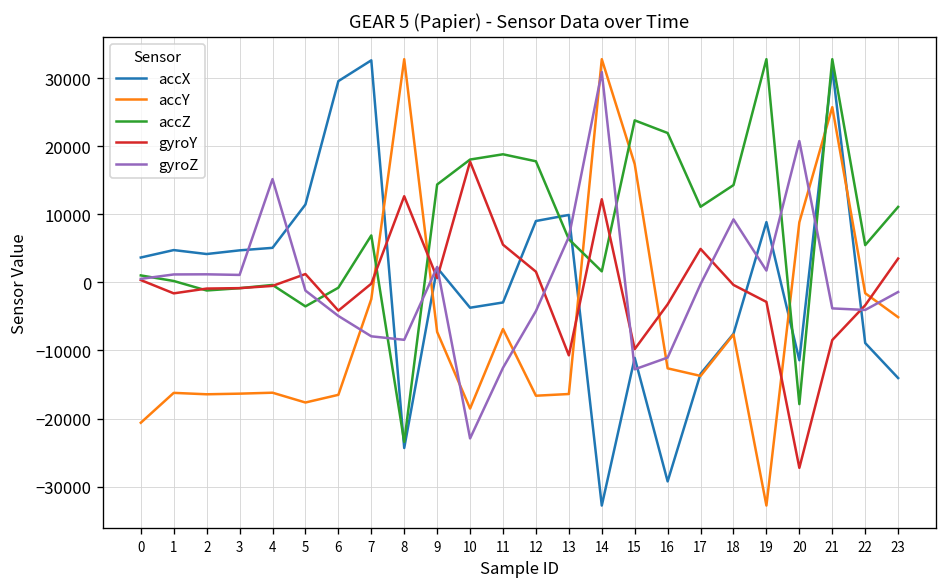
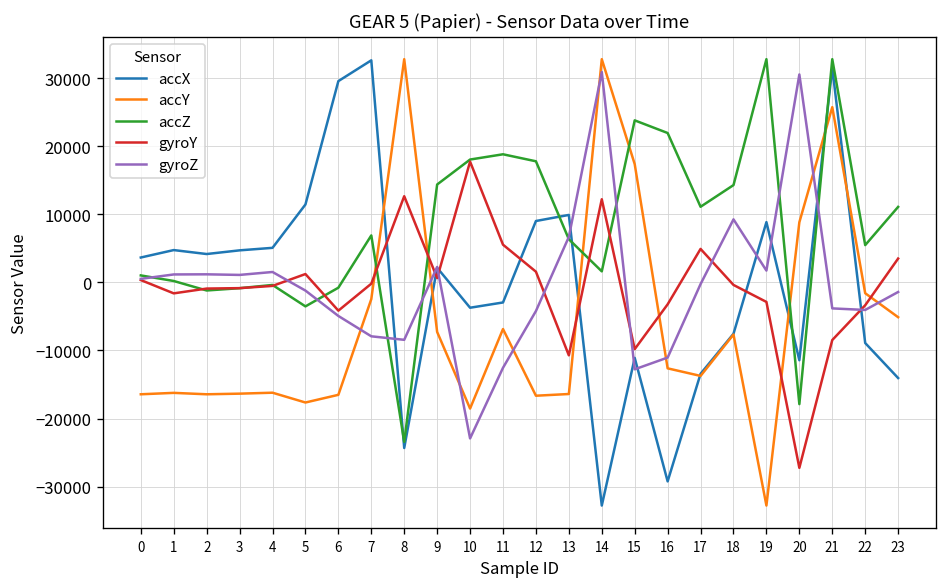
  {
    "accX": {
      "0": 4000,
      "1": 5000,
      "2": 4000,
      "3": 5000,
      "4": 5000,
      "5": 11000,
      "6": 30000,
      "7": 33000,
      "8": -24000,
      "10": -4000,
      "11": -3000,
      "12": 9000,
      "13": 10000,
      "14": -33000,
      "15": -11000,
      "16": -29000,
      "19": 9000,
      "20": -11000,
      "21": 31000,
      "22": -9000,
      "23": -14000
    },
    "accY": {
-     "0": -21000,
+     "0": -16000,
      "1": -16000,
      "2": -16000,
      "3": -16000,
      "4": -16000,
      "5": -18000,
      "6": -17000,
      "7": -2000,
      "8": 33000,
      "9": -7000,
      "10": -19000,
      "11": -7000,
      "12": -17000,
      "13": -16000,
      "14": 33000,
      "15": 17000,
      "16": -13000,
      "19": -33000,
      "20": 9000,
      "21": 26000,
      "22": -2000,
      "23": -5000
    },
    "accZ": {
      "0": 1000,
      "1": 0,
      "5": -4000,
      "6": -1000,
      "7": 7000,
      "8": -23000,
      "9": 14000,
      "11": 19000,
      "12": 18000,
      "14": 2000,
      "15": 24000,
      "16": 22000,
      "17": 11000,
      "18": 14000,
      "19": 33000,
      "20": -18000,
      "21": 33000,
      "22": 5000,
      "23": 11000
    },
    "gyroY": {
      "1": -2000,
      "5": 1000,
      "6": -4000,
      "7": 0,
      "8": 13000,
      "9": 1000,
      "11": 6000,
      "12": 2000,
      "13": -11000,
      "14": 12000,
      "15": -10000,
      "16": -3000,
      "17": 5000,
      "18": 0,
      "19": -3000,
      "20": -27000,
      "21": -8000,
      "22": -3000,
      "23": 3000
    },
    "gyroZ": {
      "1": 1000,
      "2": 1000,
      "3": 1000,
-     "4": 15000,
+     "4": 2000,
      "5": -1000,
      "6": -5000,
      "7": -8000,
      "8": -8000,
      "10": -23000,
      "11": -13000,
      "12": -4000,
      "14": 31000,
      "15": -13000,
      "16": -11000,
      "17": 0,
      "18": 9000,
      "19": 2000,
-     "20": 21000,
+     "20": 31000,
      "21": -4000,
      "22": -4000,
      "23": -1000
    }
  }
